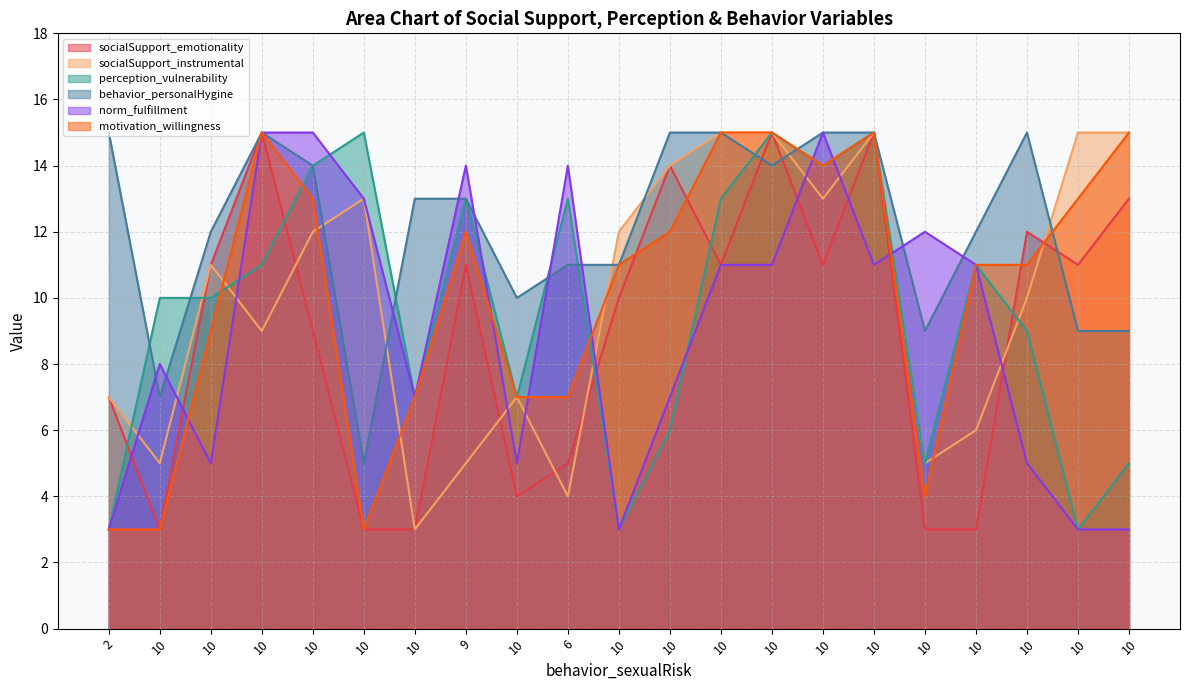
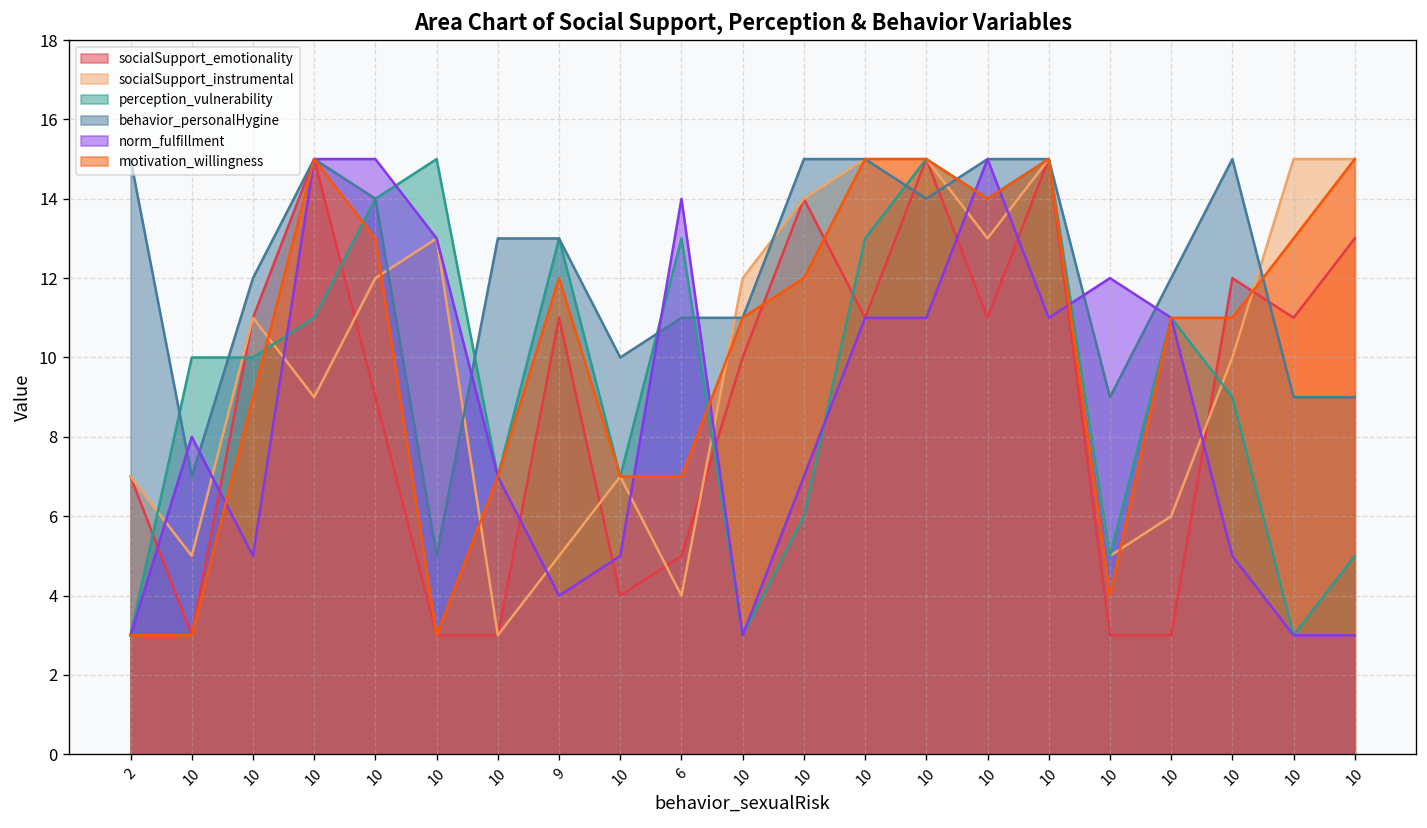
  {
    "socialSupport_instrumental": {
      "9": 5,
      "6": 4
    },
    "norm_fulfillment": {
-     "9": 14,
+     "9": 4,
      "6": 14
    }
  }
